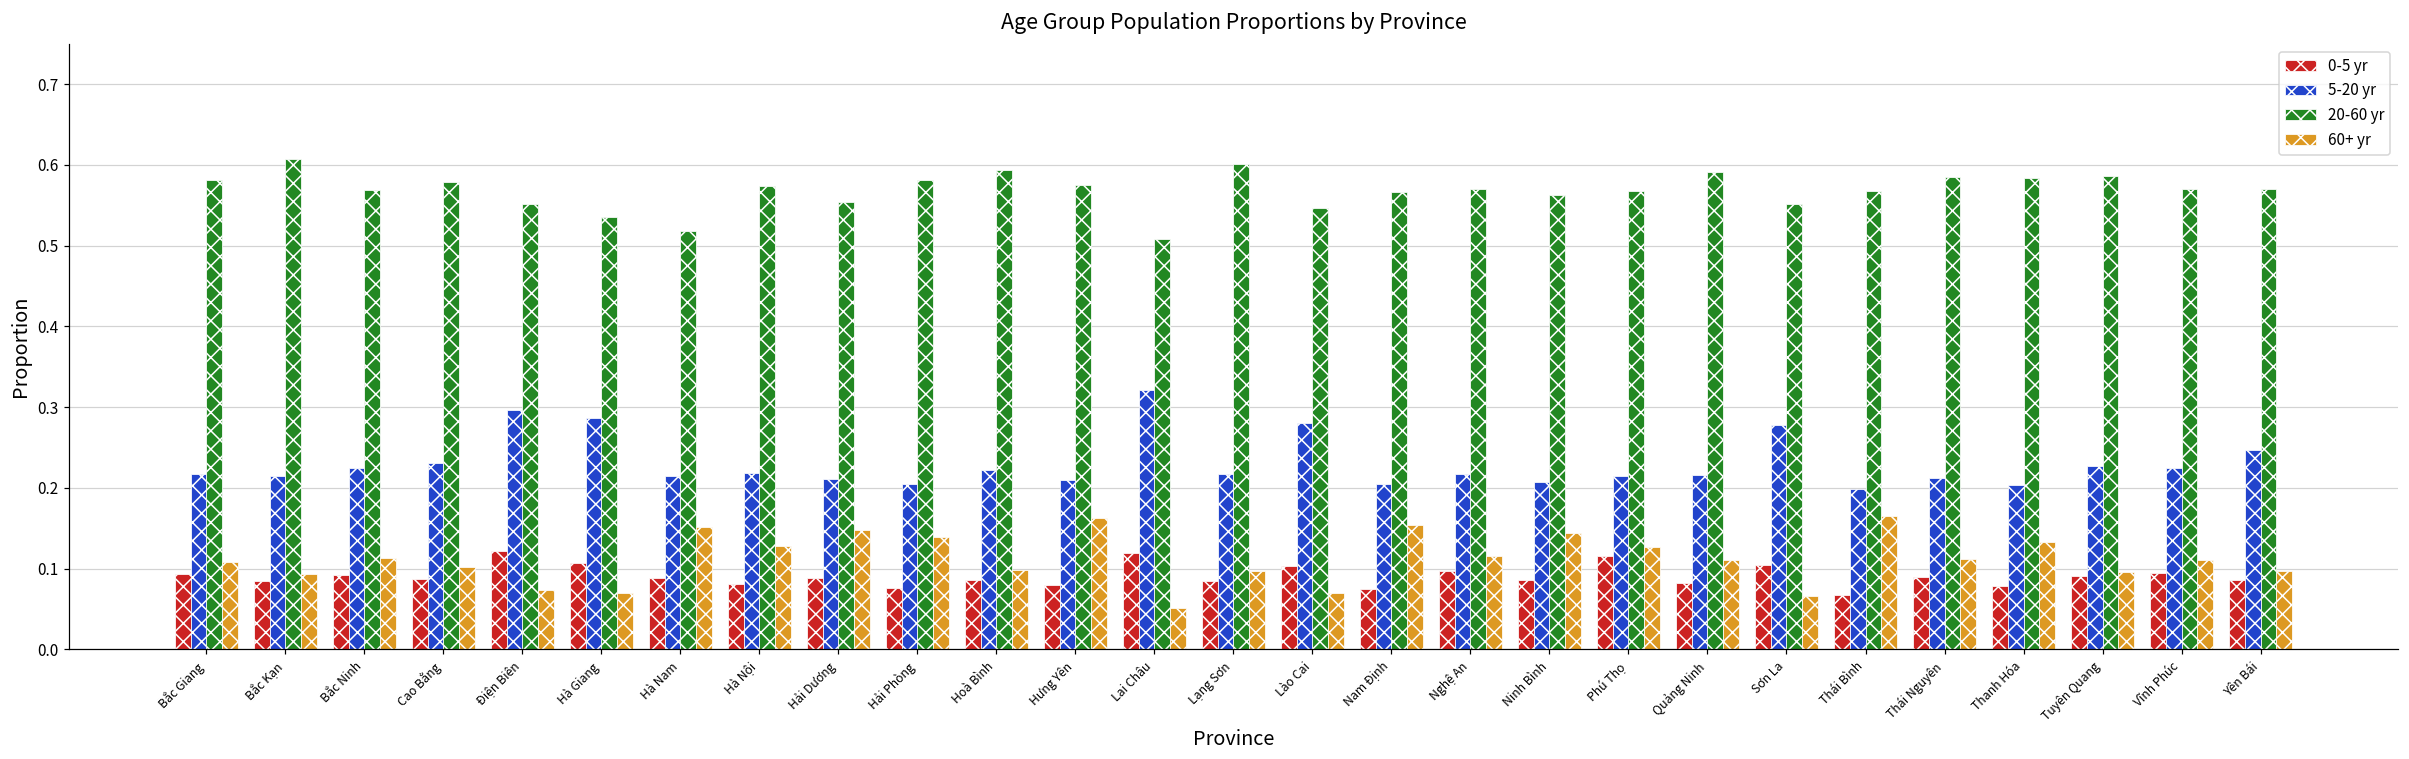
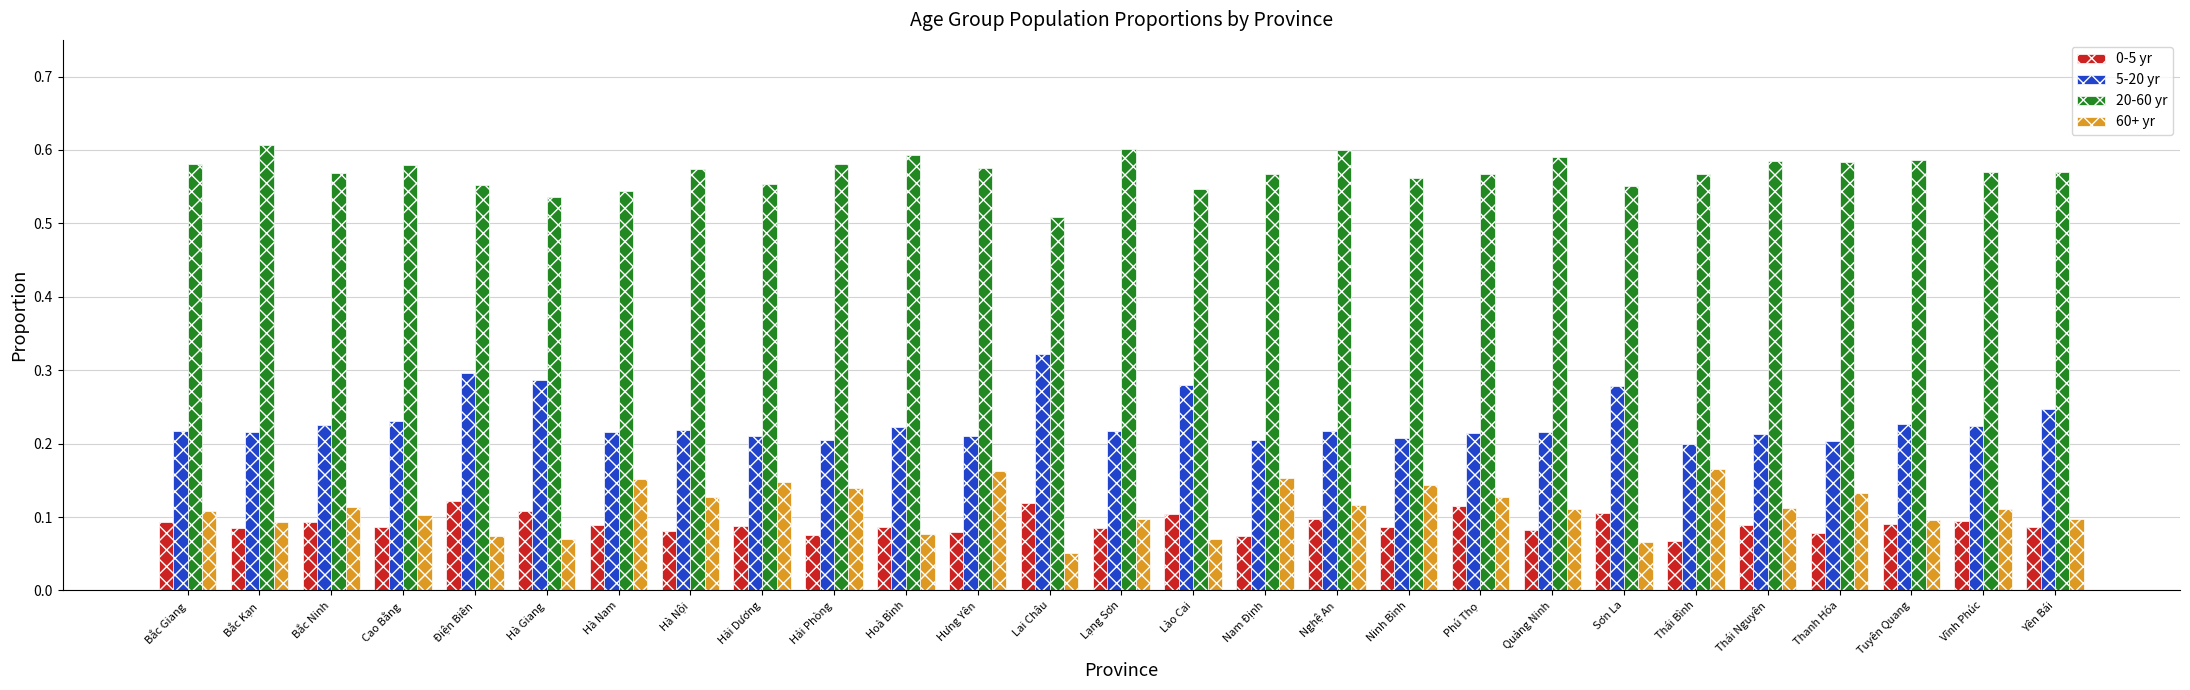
  {
    "0-5 yr": {
      "Bắc Giang": 0.09,
      "Bắc Kạn": 0.08,
      "Bắc Ninh": 0.09,
      "Cao Bằng": 0.09,
      "Điện Biên": 0.12,
      "Hà Giang": 0.11,
      "Hà Nam": 0.09,
      "Hà Nội": 0.08,
      "Hải Dương": 0.09,
      "Hải Phòng": 0.08,
      "Hoà Bình": 0.09,
      "Hưng Yên": 0.08,
      "Lai Châu": 0.12,
      "Lạng Sơn": 0.08,
      "Lào Cai": 0.10,
      "Nam Định": 0.07,
      "Nghệ An": 0.10,
      "Ninh Bình": 0.09,
      "Phú Thọ": 0.12,
      "Quảng Ninh": 0.08,
      "Sơn La": 0.10,
      "Thái Bình": 0.07,
      "Thái Nguyên": 0.09,
      "Thanh Hóa": 0.08,
      "Tuyên Quang": 0.09,
      "Vĩnh Phúc": 0.09,
      "Yên Bái": 0.09
    },
    "5-20 yr": {
      "Bắc Giang": 0.22,
      "Bắc Kạn": 0.22,
      "Bắc Ninh": 0.22,
      "Cao Bằng": 0.23,
      "Điện Biên": 0.30,
      "Hà Giang": 0.29,
      "Hà Nam": 0.22,
      "Hà Nội": 0.22,
      "Hải Dương": 0.21,
      "Hải Phòng": 0.20,
      "Hoà Bình": 0.22,
      "Hưng Yên": 0.21,
      "Lai Châu": 0.32,
      "Lạng Sơn": 0.22,
      "Lào Cai": 0.28,
      "Nam Định": 0.20,
      "Nghệ An": 0.22,
      "Ninh Bình": 0.21,
      "Phú Thọ": 0.21,
      "Quảng Ninh": 0.22,
      "Sơn La": 0.28,
      "Thái Bình": 0.20,
      "Thái Nguyên": 0.21,
      "Thanh Hóa": 0.20,
      "Tuyên Quang": 0.23,
      "Vĩnh Phúc": 0.22,
      "Yên Bái": 0.25
    },
    "20-60 yr": {
      "Bắc Giang": 0.58,
      "Bắc Kạn": 0.61,
      "Bắc Ninh": 0.57,
      "Cao Bằng": 0.58,
      "Điện Biên": 0.55,
      "Hà Giang": 0.54,
-     "Hà Nam": 0.52,
+     "Hà Nam": 0.54,
      "Hà Nội": 0.57,
      "Hải Dương": 0.55,
      "Hải Phòng": 0.58,
      "Hoà Bình": 0.59,
      "Hưng Yên": 0.58,
      "Lai Châu": 0.51,
      "Lạng Sơn": 0.60,
      "Lào Cai": 0.55,
      "Nam Định": 0.57,
-     "Nghệ An": 0.57,
+     "Nghệ An": 0.60,
      "Ninh Bình": 0.56,
      "Phú Thọ": 0.57,
      "Quảng Ninh": 0.59,
      "Sơn La": 0.55,
      "Thái Bình": 0.57,
      "Thái Nguyên": 0.59,
      "Thanh Hóa": 0.58,
      "Tuyên Quang": 0.59,
      "Vĩnh Phúc": 0.57,
      "Yên Bái": 0.57
    },
    "60+ yr": {
      "Bắc Giang": 0.11,
      "Bắc Kạn": 0.09,
      "Bắc Ninh": 0.11,
      "Cao Bằng": 0.10,
      "Điện Biên": 0.07,
      "Hà Giang": 0.07,
      "Hà Nam": 0.15,
      "Hà Nội": 0.13,
      "Hải Dương": 0.15,
      "Hải Phòng": 0.14,
-     "Hoà Bình": 0.10,
+     "Hoà Bình": 0.08,
      "Hưng Yên": 0.16,
      "Lai Châu": 0.05,
      "Lạng Sơn": 0.10,
      "Lào Cai": 0.07,
      "Nam Định": 0.15,
      "Nghệ An": 0.12,
      "Ninh Bình": 0.14,
      "Phú Thọ": 0.13,
      "Quảng Ninh": 0.11,
      "Sơn La": 0.07,
      "Thái Bình": 0.17,
      "Thái Nguyên": 0.11,
      "Thanh Hóa": 0.13,
      "Tuyên Quang": 0.10,
      "Vĩnh Phúc": 0.11,
      "Yên Bái": 0.10
    }
  }
